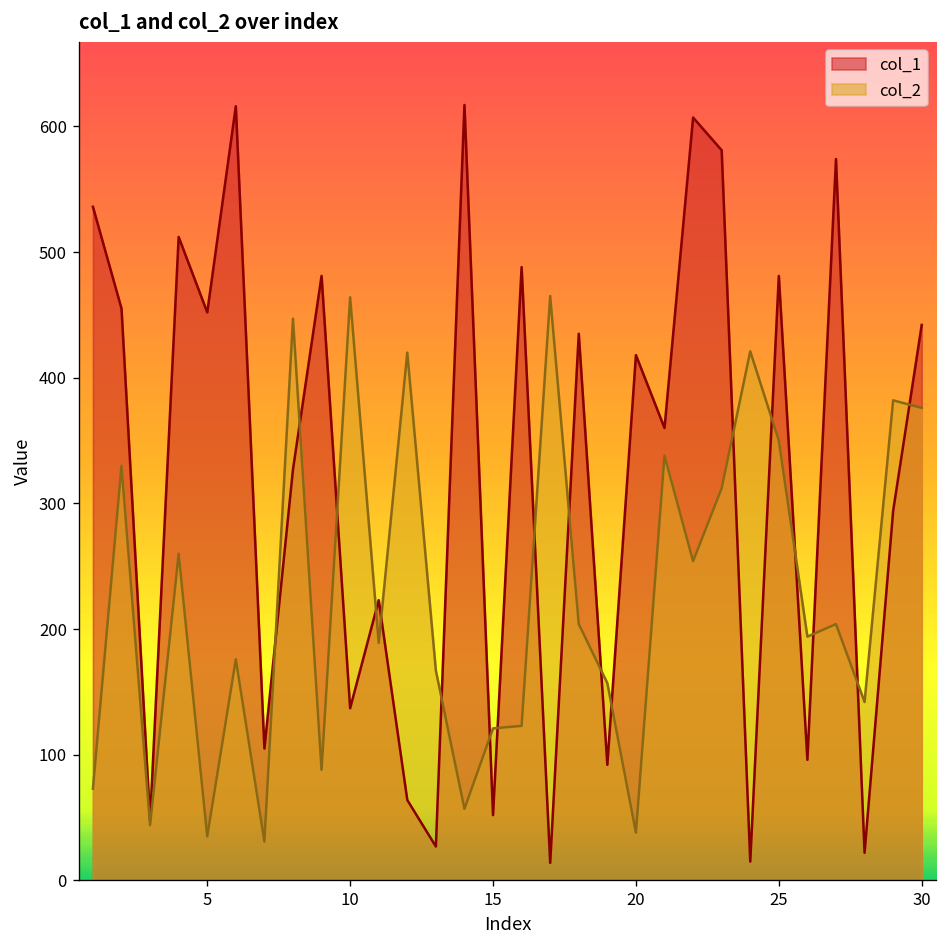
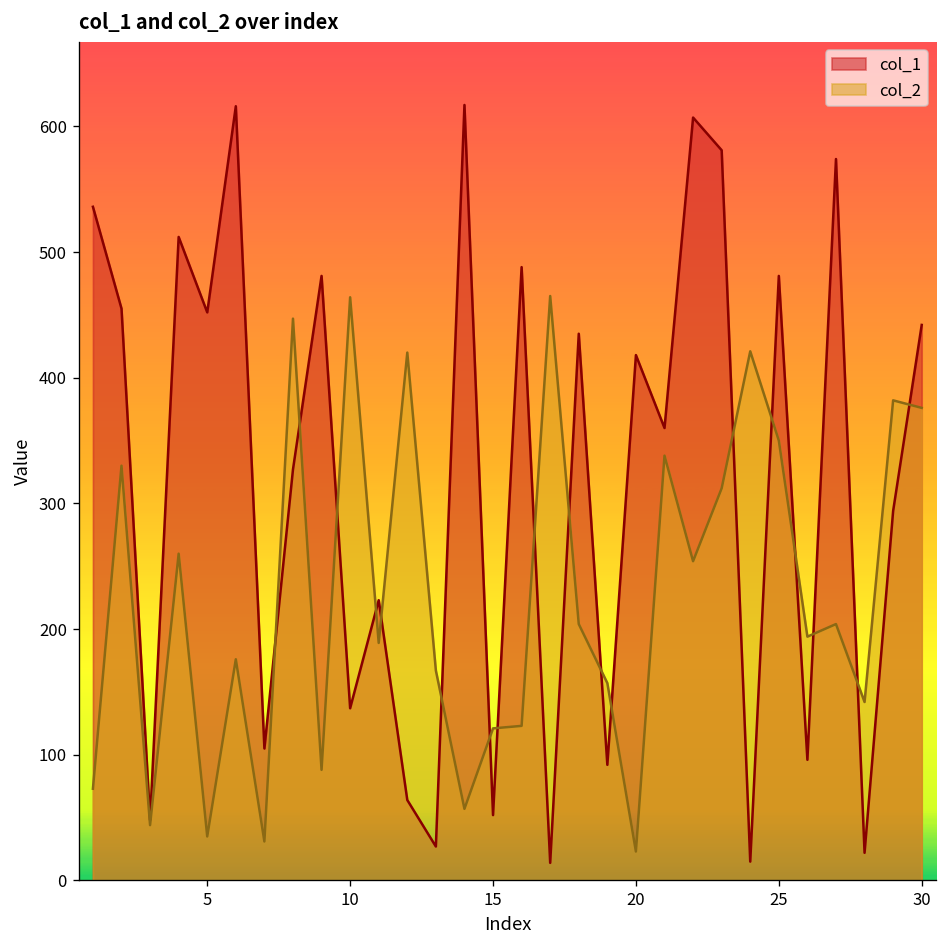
  {
    "col_1": {
      "5": 452,
      "10": 137,
      "15": 52,
      "20": 418,
      "25": 481,
      "30": 442
    },
    "col_2": {
      "5": 35,
      "10": 464,
      "15": 121,
-     "20": 38,
+     "20": 23,
      "25": 350,
      "30": 376
    }
  }
